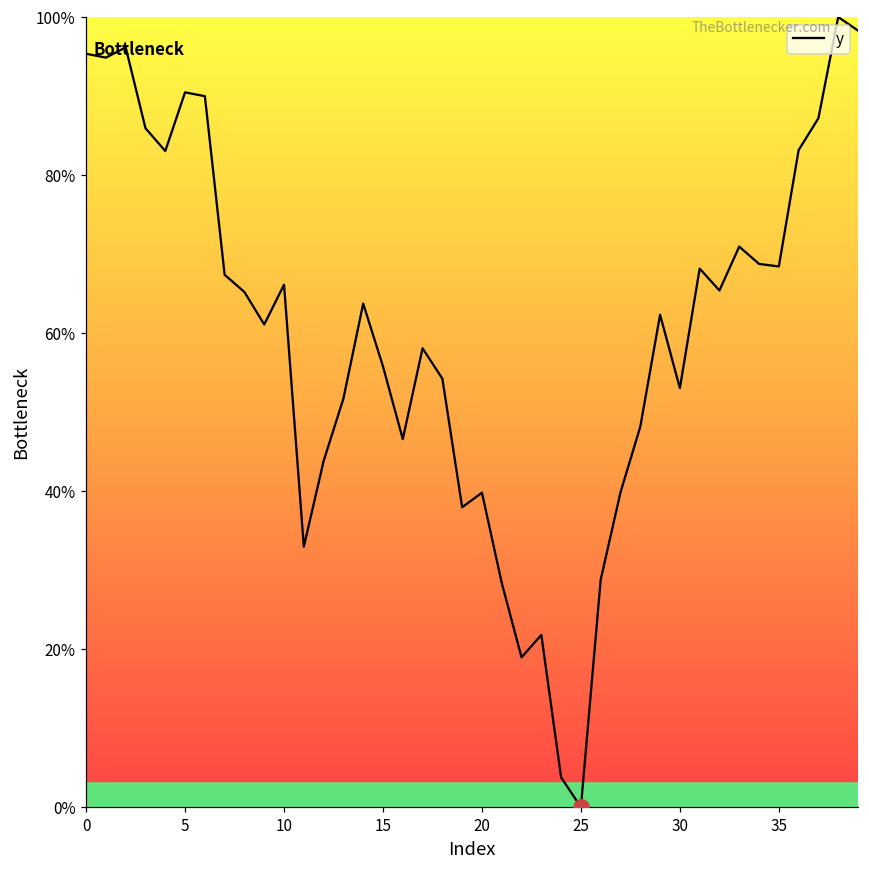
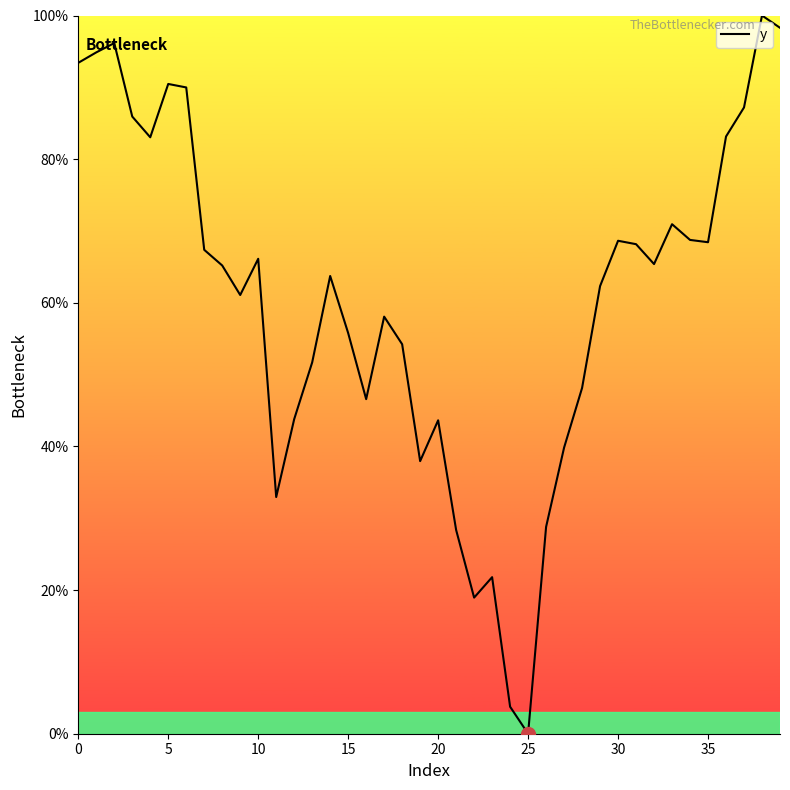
  {
    "y": {
-     "0": "95%",
+     "0": "93%",
      "5": "90%",
      "10": "66%",
      "15": "56%",
-     "20": "40%",
-     "30": "53%",
+     "20": "44%",
+     "30": "69%",
      "35": "68%"
    }
  }
